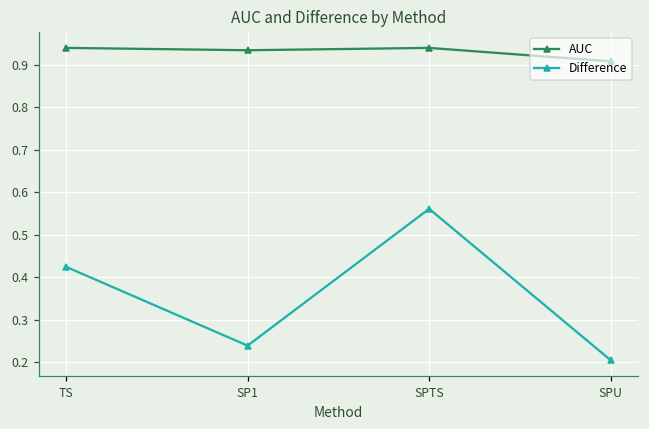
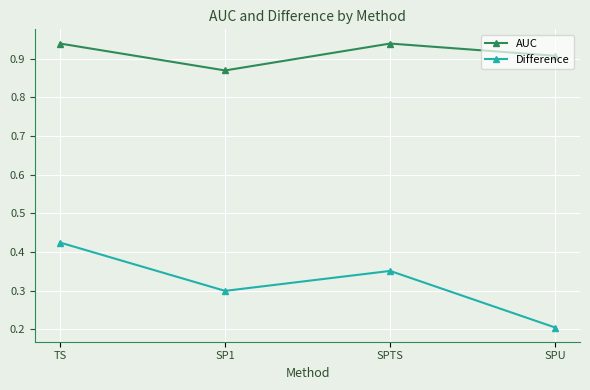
  {
    "AUC": {
      "TS": 0.94,
-     "SP1": 0.93,
+     "SP1": 0.87,
      "SPTS": 0.94
    },
    "Difference": {
      "TS": 0.42,
-     "SP1": 0.24,
-     "SPTS": 0.56,
+     "SP1": 0.30,
+     "SPTS": 0.35,
      "SPU": 0.20
    }
  }
